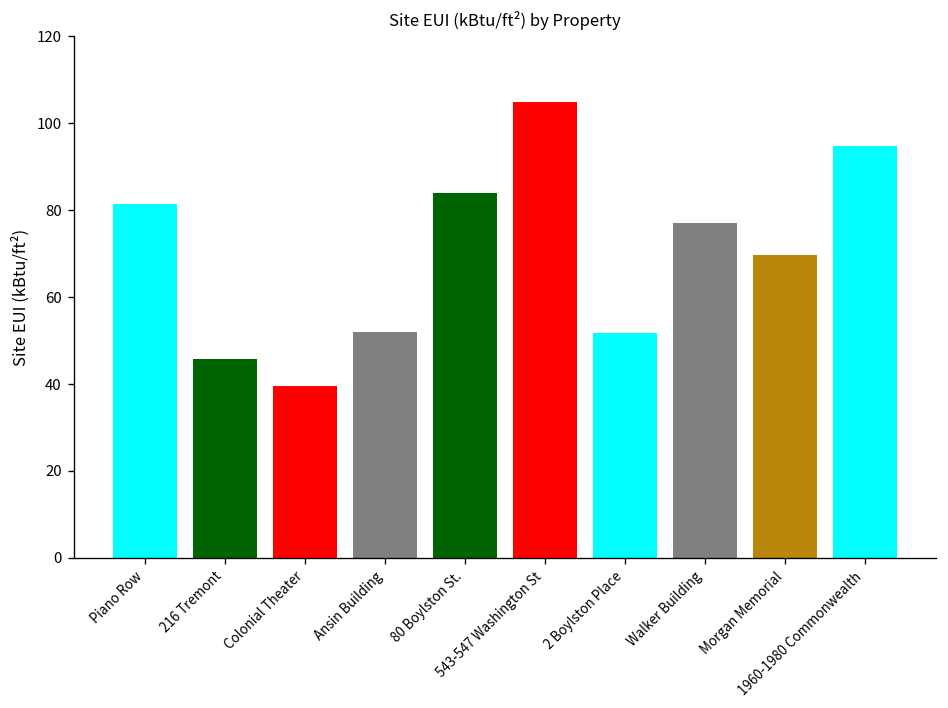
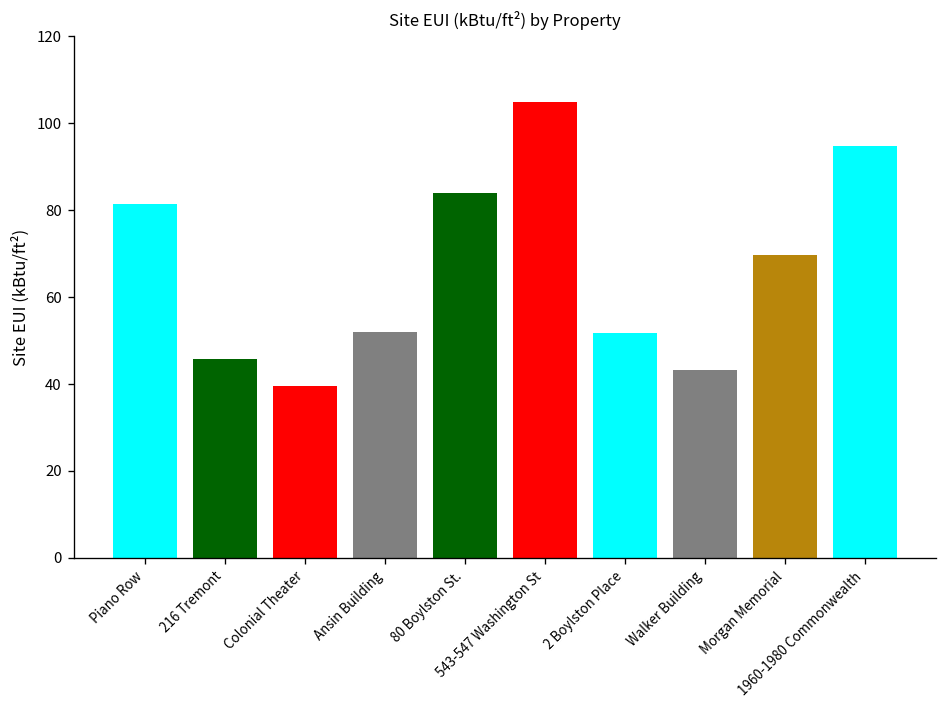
  {
    "Piano Row": 81,
    "216 Tremont": 46,
    "Colonial Theater": 40,
    "Ansin Building": 52,
    "80 Boylston St.": 84,
    "543-547 Washington St": 105,
    "2 Boylston Place": 52,
-   "Walker Building": 77,
+   "Walker Building": 43,
    "Morgan Memorial": 70,
    "1960-1980 Commonwealth": 95
  }
